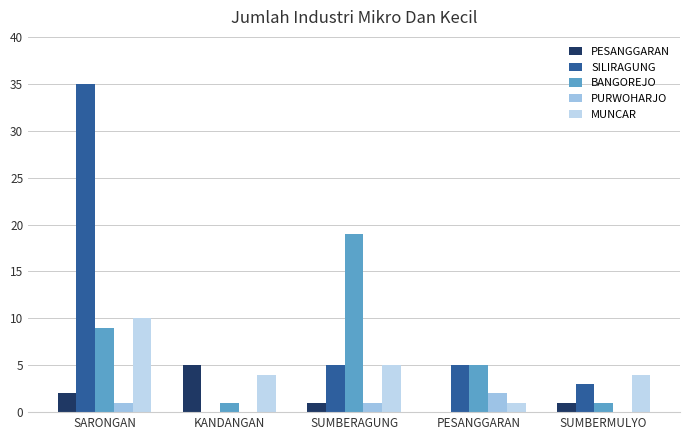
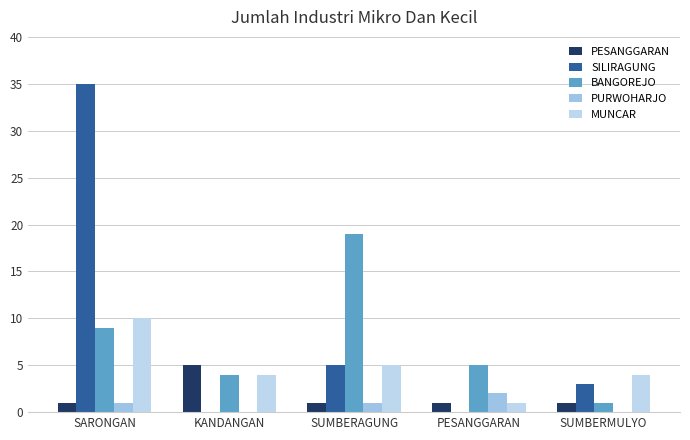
  {
    "PESANGGARAN": {
-     "SARONGAN": 2,
+     "SARONGAN": 1,
      "KANDANGAN": 5,
      "SUMBERAGUNG": 1,
-     "PESANGGARAN": 0,
+     "PESANGGARAN": 1,
      "SUMBERMULYO": 1
    },
    "SILIRAGUNG": {
      "SARONGAN": 35,
      "KANDANGAN": 0,
      "SUMBERAGUNG": 5,
-     "PESANGGARAN": 5,
+     "PESANGGARAN": 0,
      "SUMBERMULYO": 3
    },
    "BANGOREJO": {
      "SARONGAN": 9,
-     "KANDANGAN": 1,
+     "KANDANGAN": 4,
      "SUMBERAGUNG": 19,
      "PESANGGARAN": 5,
      "SUMBERMULYO": 1
    }
  }
